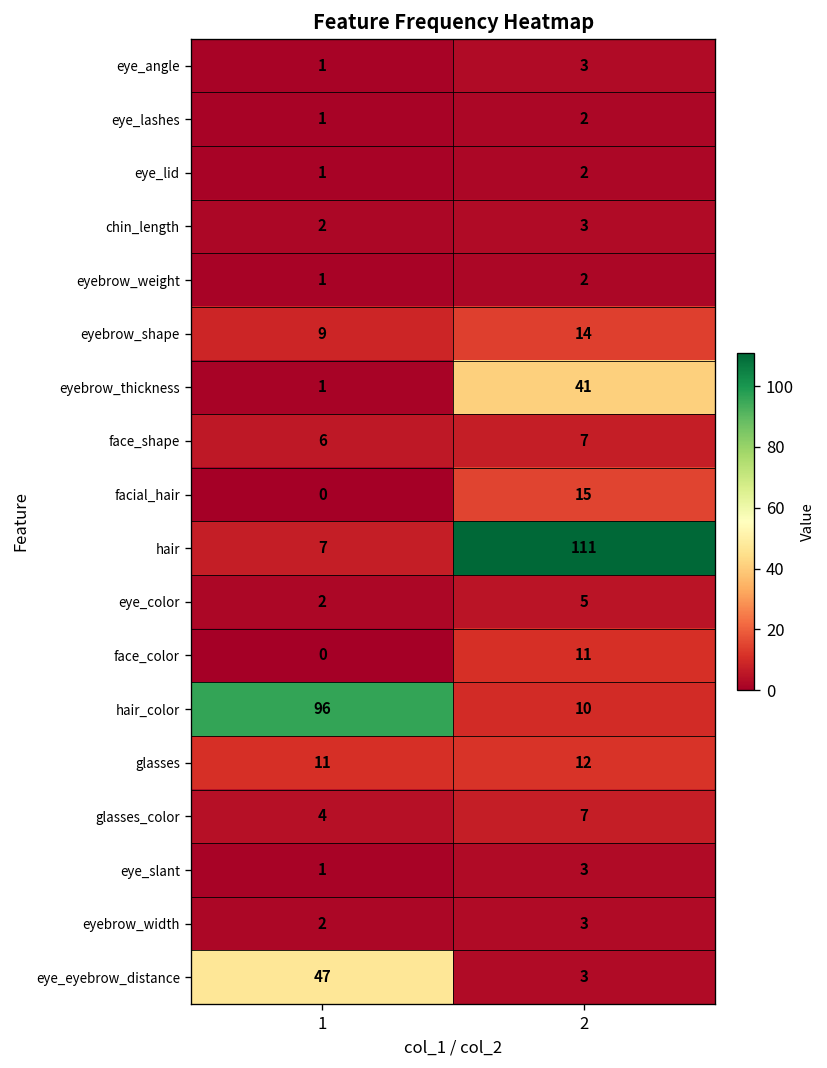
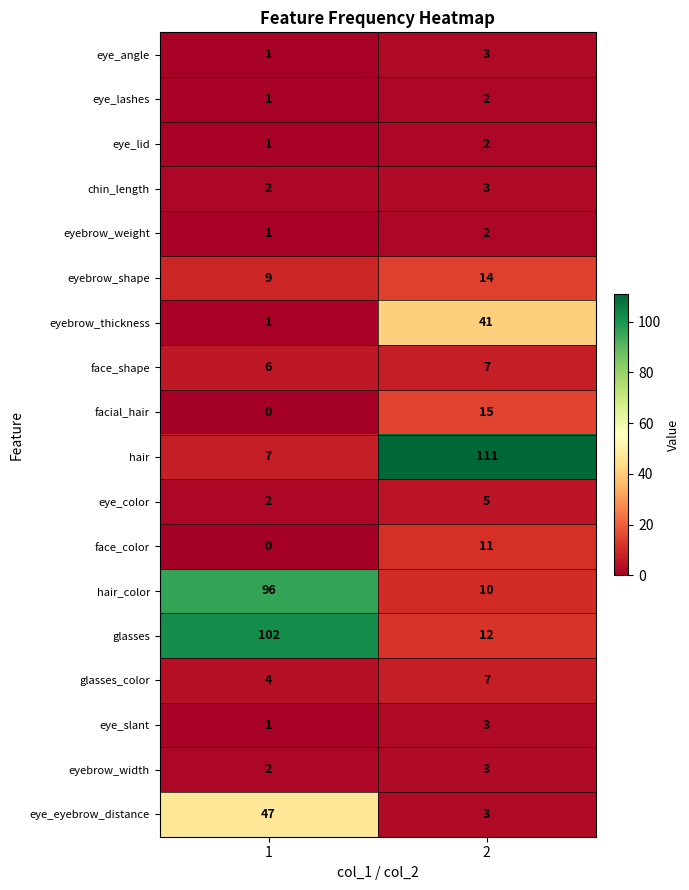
  {
    "eye_angle": {
      "1": 1,
      "2": 3
    },
    "eye_lashes": {
      "1": 1,
      "2": 2
    },
    "eye_lid": {
      "1": 1,
      "2": 2
    },
    "chin_length": {
      "1": 2,
      "2": 3
    },
    "eyebrow_weight": {
      "1": 1,
      "2": 2
    },
    "eyebrow_shape": {
      "1": 9,
      "2": 14
    },
    "eyebrow_thickness": {
      "1": 1,
      "2": 41
    },
    "face_shape": {
      "1": 6,
      "2": 7
    },
    "facial_hair": {
      "1": 0,
      "2": 15
    },
    "hair": {
      "1": 7,
      "2": 111
    },
    "eye_color": {
      "1": 2,
      "2": 5
    },
    "face_color": {
      "1": 0,
      "2": 11
    },
    "hair_color": {
      "1": 96,
      "2": 10
    },
    "glasses": {
-     "1": 11,
+     "1": 102,
      "2": 12
    },
    "glasses_color": {
      "1": 4,
      "2": 7
    },
    "eye_slant": {
      "1": 1,
      "2": 3
    },
    "eyebrow_width": {
      "1": 2,
      "2": 3
    },
    "eye_eyebrow_distance": {
      "1": 47,
      "2": 3
    }
  }
